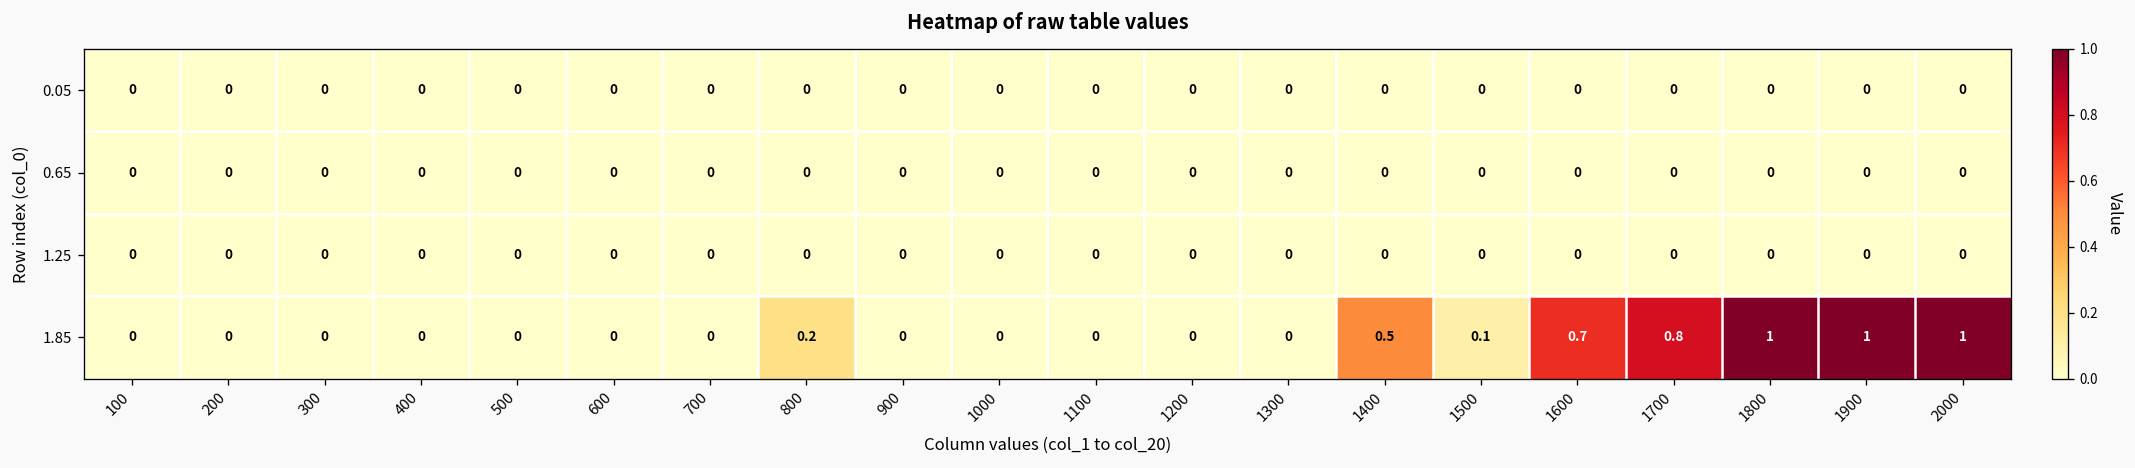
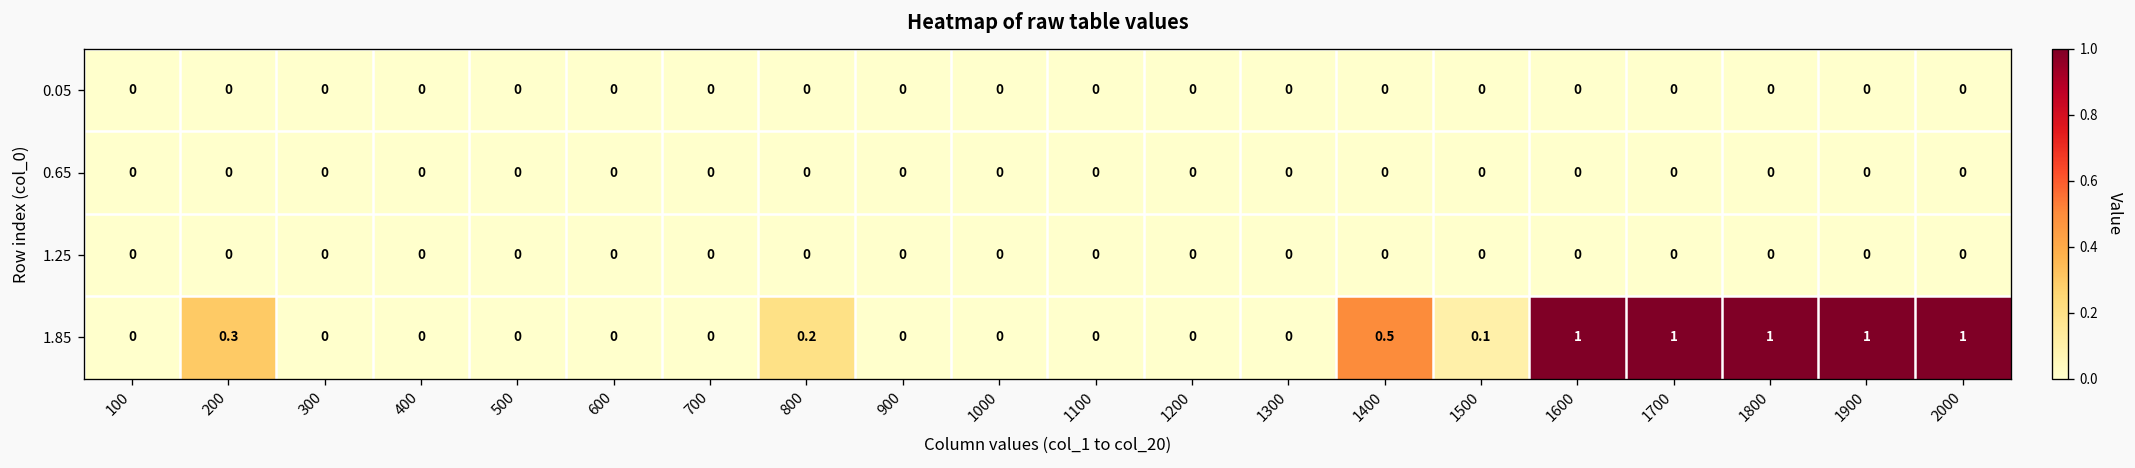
  {
    "0.05": {
      "100": 0,
      "200": 0,
      "300": 0,
      "400": 0,
      "500": 0,
      "600": 0,
      "700": 0,
      "800": 0,
      "900": 0,
      "1000": 0,
      "1100": 0,
      "1200": 0,
      "1300": 0,
      "1400": 0,
      "1500": 0,
      "1600": 0,
      "1700": 0,
      "1800": 0,
      "1900": 0,
      "2000": 0
    },
    "0.65": {
      "100": 0,
      "200": 0,
      "300": 0,
      "400": 0,
      "500": 0,
      "600": 0,
      "700": 0,
      "800": 0,
      "900": 0,
      "1000": 0,
      "1100": 0,
      "1200": 0,
      "1300": 0,
      "1400": 0,
      "1500": 0,
      "1600": 0,
      "1700": 0,
      "1800": 0,
      "1900": 0,
      "2000": 0
    },
    "1.25": {
      "100": 0,
      "200": 0,
      "300": 0,
      "400": 0,
      "500": 0,
      "600": 0,
      "700": 0,
      "800": 0,
      "900": 0,
      "1000": 0,
      "1100": 0,
      "1200": 0,
      "1300": 0,
      "1400": 0,
      "1500": 0,
      "1600": 0,
      "1700": 0,
      "1800": 0,
      "1900": 0,
      "2000": 0
    },
    "1.85": {
      "100": 0,
-     "200": 0,
+     "200": 0.3,
      "300": 0,
      "400": 0,
      "500": 0,
      "600": 0,
      "700": 0,
      "800": 0.2,
      "900": 0,
      "1000": 0,
      "1100": 0,
      "1200": 0,
      "1300": 0,
      "1400": 0.5,
      "1500": 0.1,
-     "1600": 0.7,
-     "1700": 0.8,
+     "1600": 1,
+     "1700": 1,
      "1800": 1,
      "1900": 1,
      "2000": 1
    }
  }
